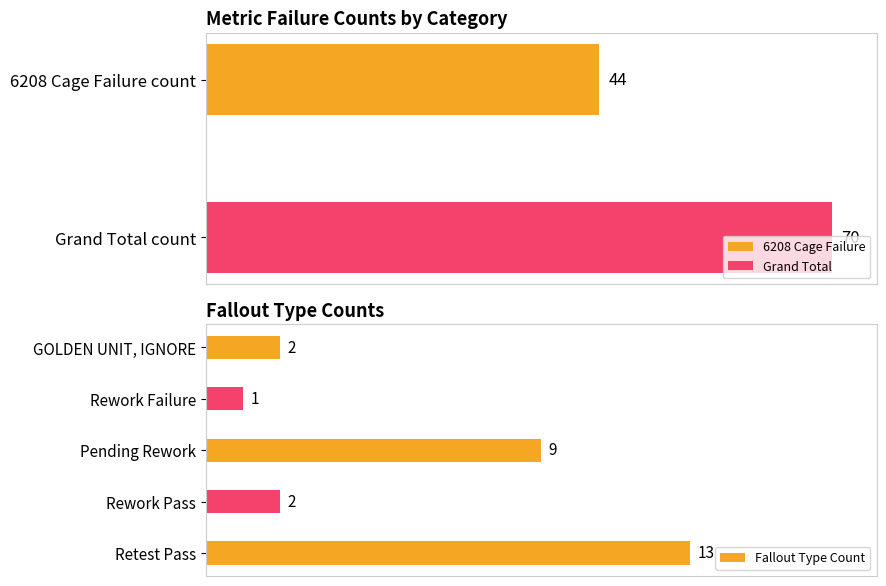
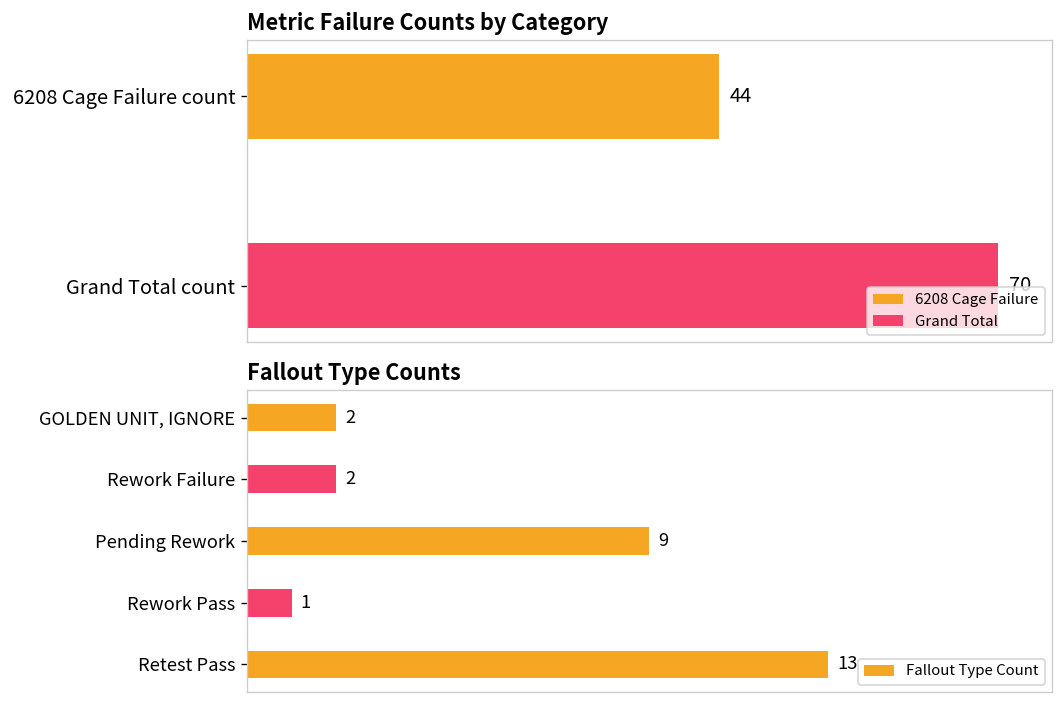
  {
    "Metric Failure Counts by Category": {
      "6208 Cage Failure count": 44
    },
    "Fallout Type Counts": {
      "GOLDEN UNIT, IGNORE": 2,
-     "Rework Failure": 1,
+     "Rework Failure": 2,
      "Pending Rework": 9,
-     "Rework Pass": 2,
+     "Rework Pass": 1,
      "Retest Pass": 13
    }
  }
